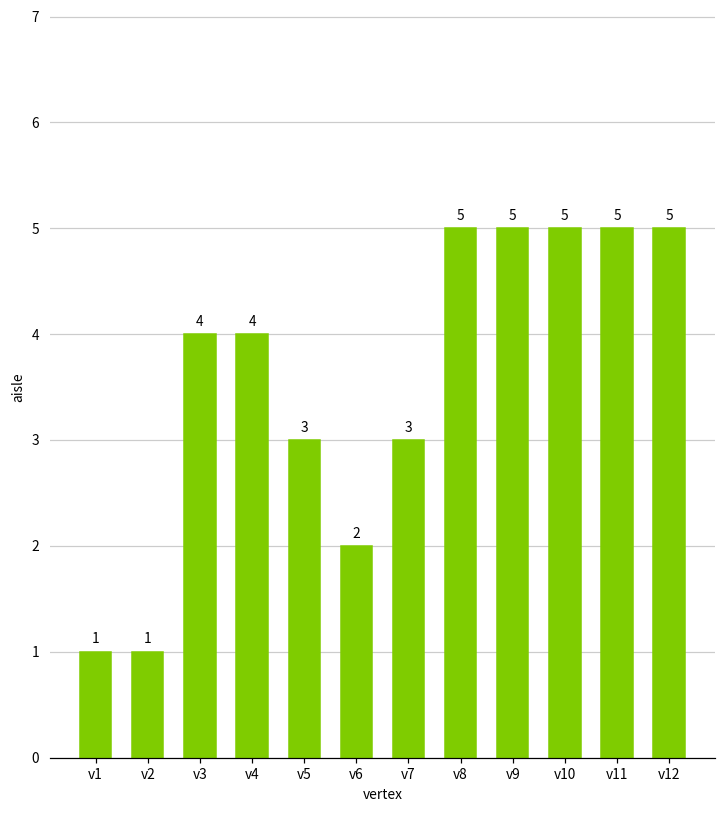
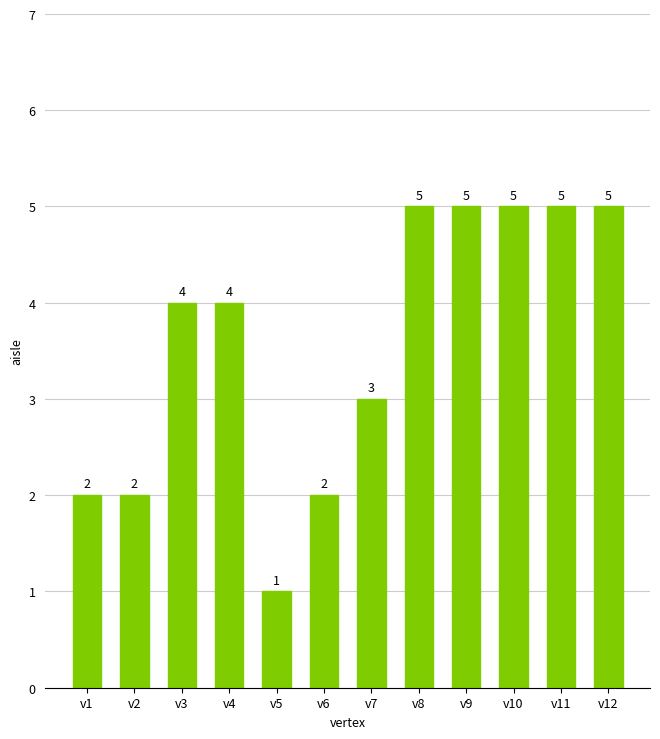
  {
-   "v1": 1,
-   "v2": 1,
+   "v1": 2,
+   "v2": 2,
    "v3": 4,
    "v4": 4,
-   "v5": 3,
+   "v5": 1,
    "v6": 2,
    "v7": 3,
    "v8": 5,
    "v9": 5,
    "v10": 5,
    "v11": 5,
    "v12": 5
  }
